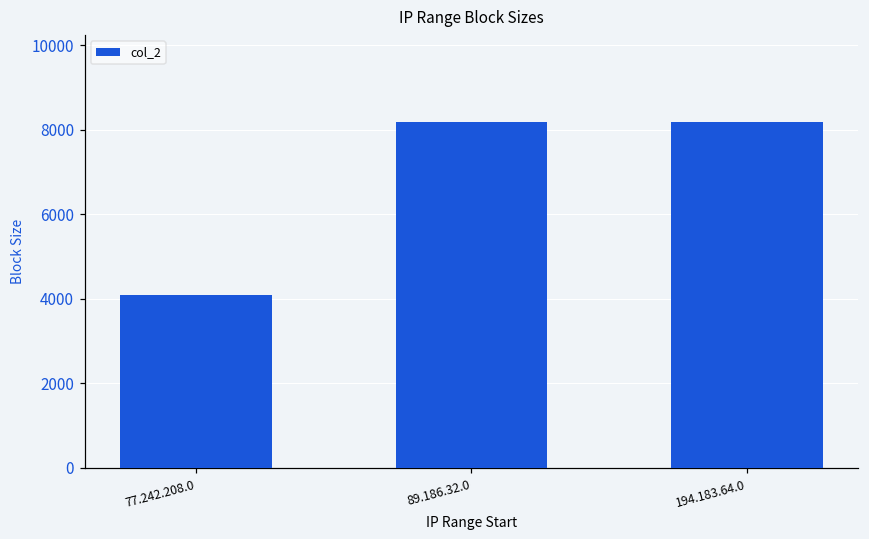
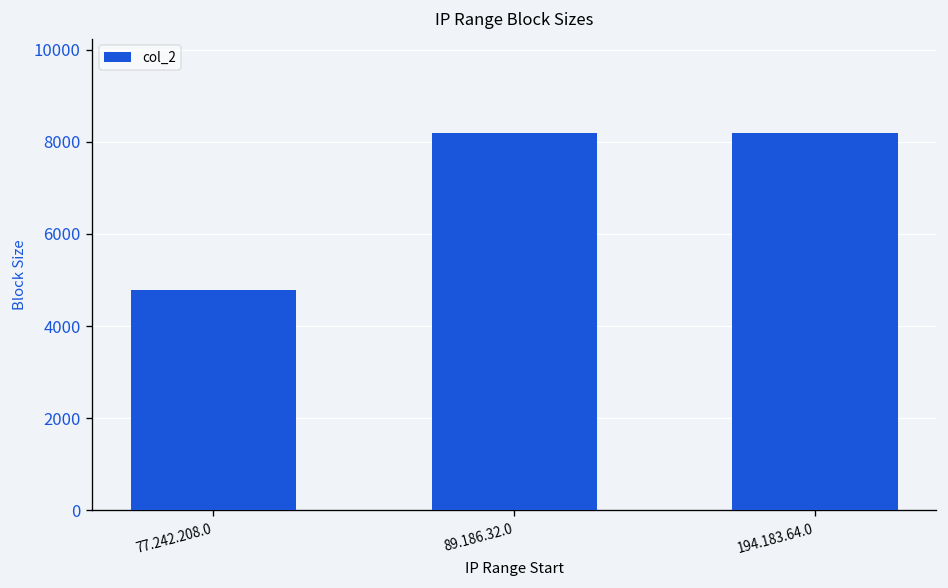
  {
-   "77.242.208.0": 4100,
+   "77.242.208.0": 4800,
    "89.186.32.0": 8200,
    "194.183.64.0": 8200
  }
